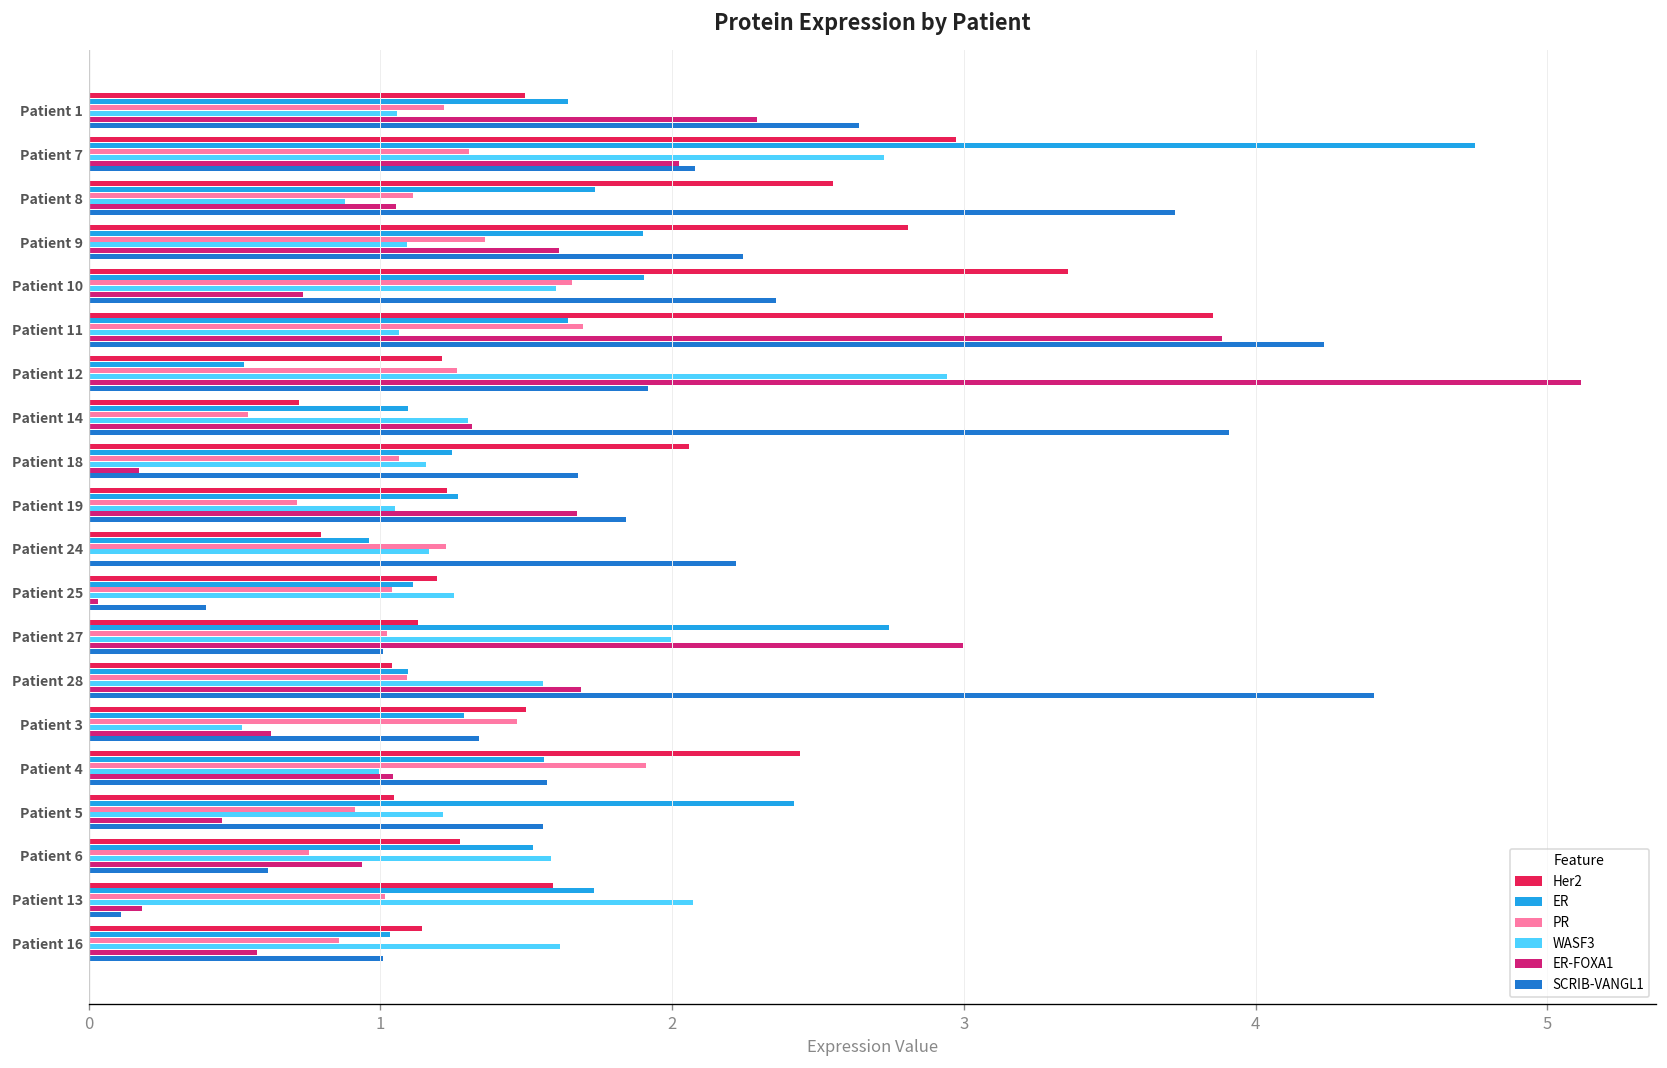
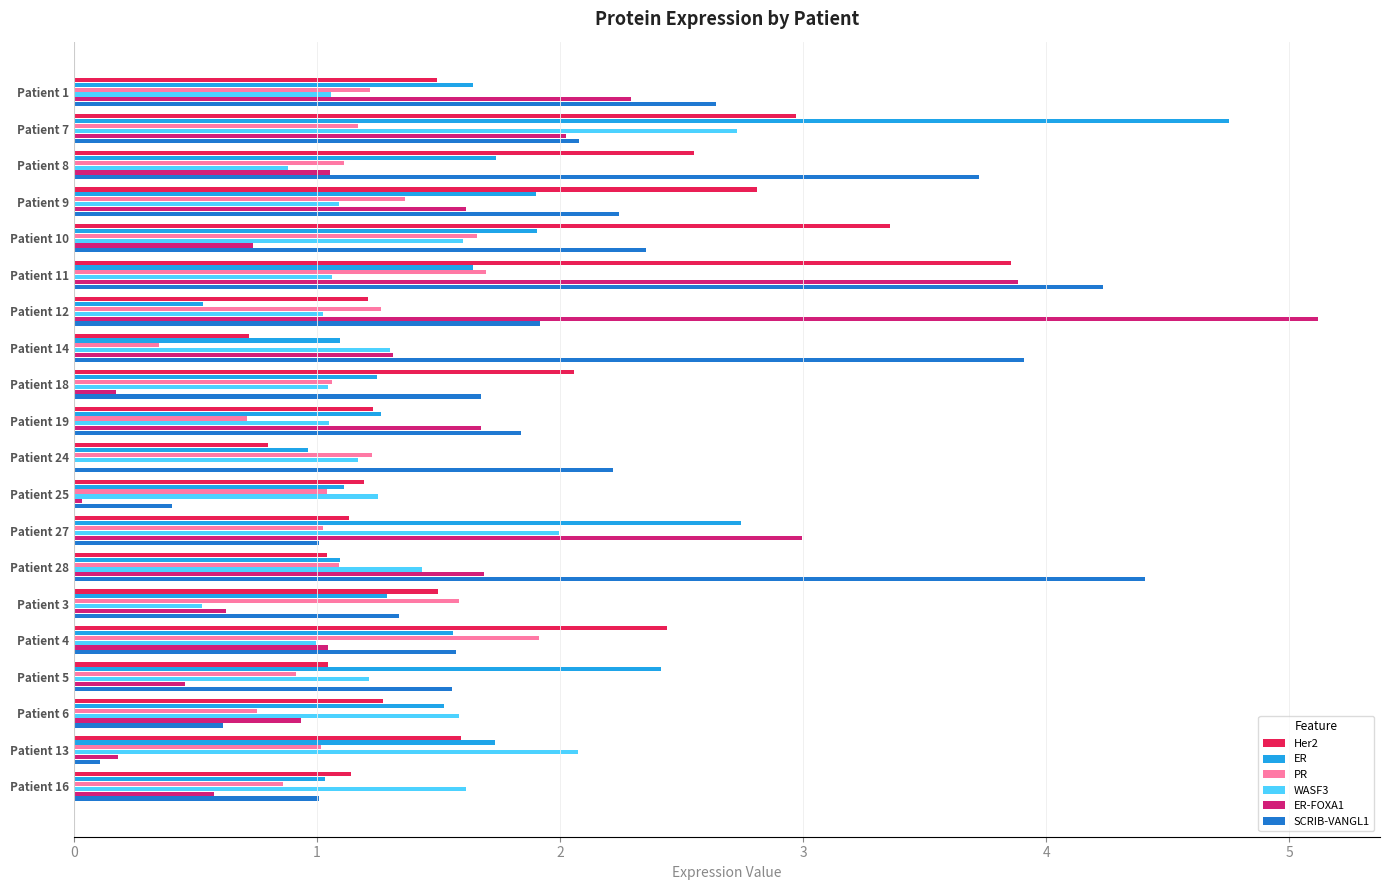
  {
    "PR": {
      "Patient 1": 1.22,
-     "Patient 7": 1.31,
+     "Patient 7": 1.17,
      "Patient 8": 1.11,
      "Patient 9": 1.36,
      "Patient 10": 1.66,
      "Patient 11": 1.70,
      "Patient 12": 1.26,
-     "Patient 14": 0.55,
+     "Patient 14": 0.35,
      "Patient 18": 1.06,
      "Patient 19": 0.71,
      "Patient 24": 1.22,
      "Patient 25": 1.04,
      "Patient 27": 1.02,
      "Patient 28": 1.09,
-     "Patient 3": 1.47,
+     "Patient 3": 1.58,
      "Patient 4": 1.91,
      "Patient 5": 0.91,
      "Patient 6": 0.75,
      "Patient 13": 1.02,
      "Patient 16": 0.86
    },
    "WASF3": {
      "Patient 1": 1.06,
      "Patient 7": 2.73,
      "Patient 8": 0.88,
      "Patient 9": 1.09,
      "Patient 10": 1.60,
      "Patient 11": 1.06,
-     "Patient 12": 2.94,
+     "Patient 12": 1.02,
      "Patient 14": 1.30,
-     "Patient 18": 1.16,
+     "Patient 18": 1.04,
      "Patient 19": 1.05,
      "Patient 24": 1.17,
      "Patient 25": 1.25,
      "Patient 27": 2.00,
-     "Patient 28": 1.56,
+     "Patient 28": 1.43,
      "Patient 3": 0.53,
      "Patient 4": 0.99,
      "Patient 5": 1.21,
      "Patient 6": 1.59,
      "Patient 13": 2.07,
      "Patient 16": 1.61
    }
  }
